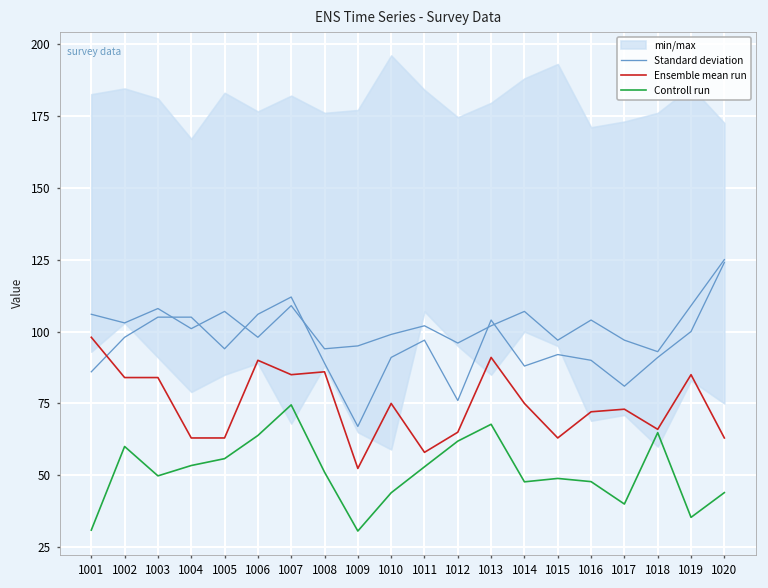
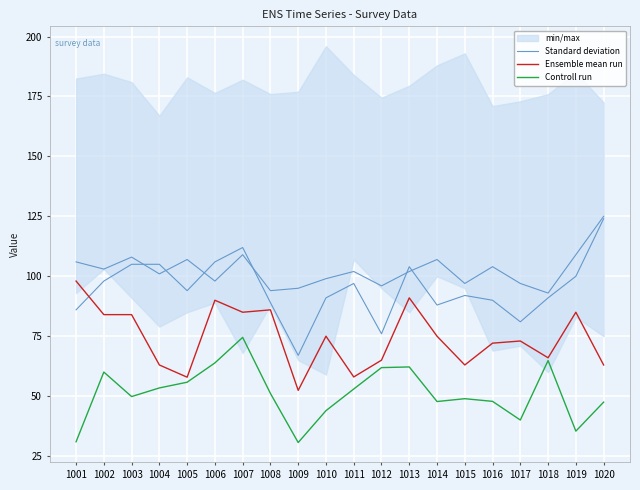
  {
    "Ensemble mean run": {
      "1001": 98,
      "1002": 84,
      "1003": 84,
      "1004": 63,
-     "1005": 63,
+     "1005": 58,
      "1006": 90,
      "1007": 85,
      "1008": 86,
      "1009": 52,
      "1010": 75,
      "1011": 58,
      "1012": 65,
      "1013": 91,
      "1014": 75,
      "1015": 63,
      "1016": 72,
      "1017": 73,
      "1018": 66,
      "1019": 85,
      "1020": 63
    },
    "Controll run": {
      "1001": 31,
      "1002": 60,
      "1003": 50,
      "1004": 53,
      "1005": 56,
      "1006": 64,
      "1007": 75,
      "1008": 51,
      "1009": 31,
      "1010": 44,
      "1011": 53,
      "1012": 62,
-     "1013": 68,
+     "1013": 62,
      "1014": 48,
      "1015": 49,
      "1016": 48,
      "1017": 40,
      "1018": 65,
      "1019": 35,
-     "1020": 44
+     "1020": 48
    }
  }
